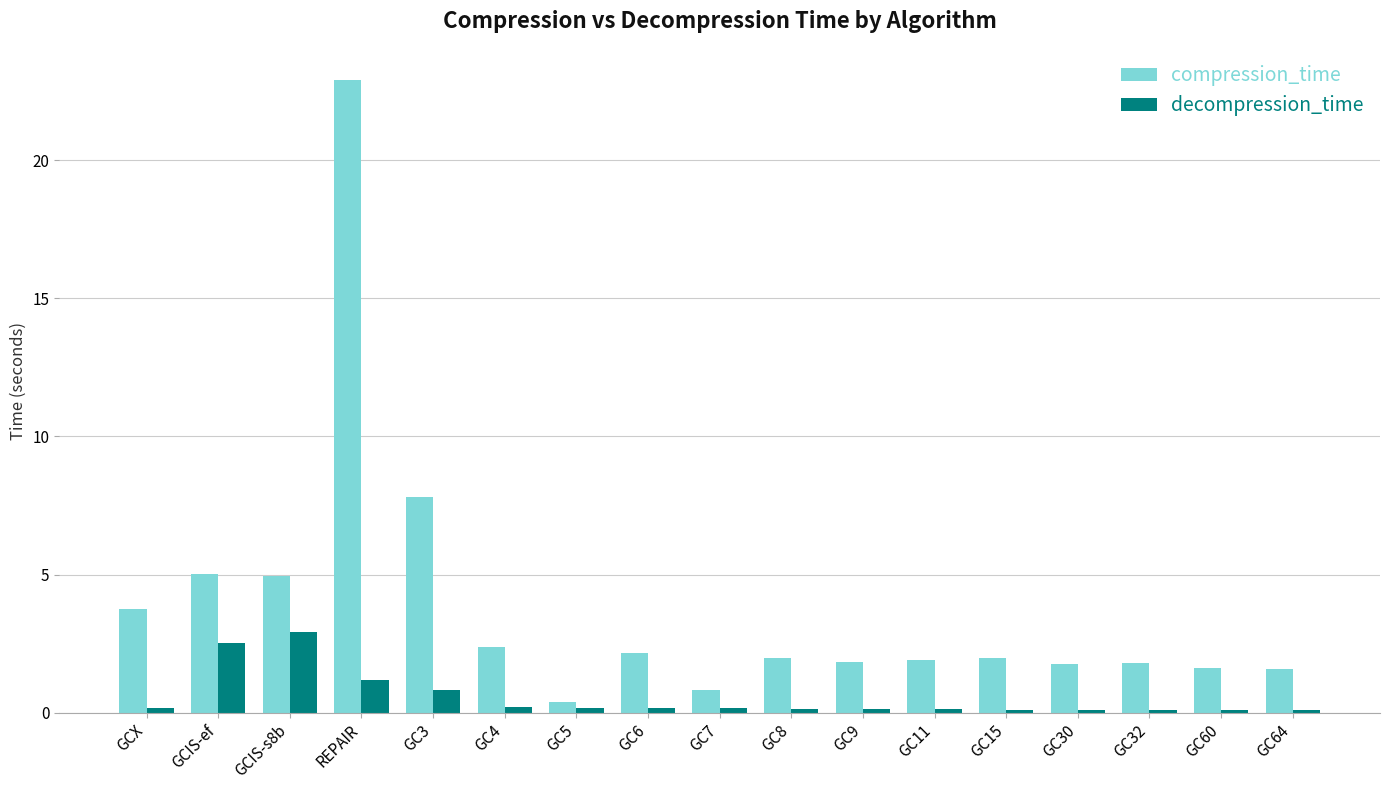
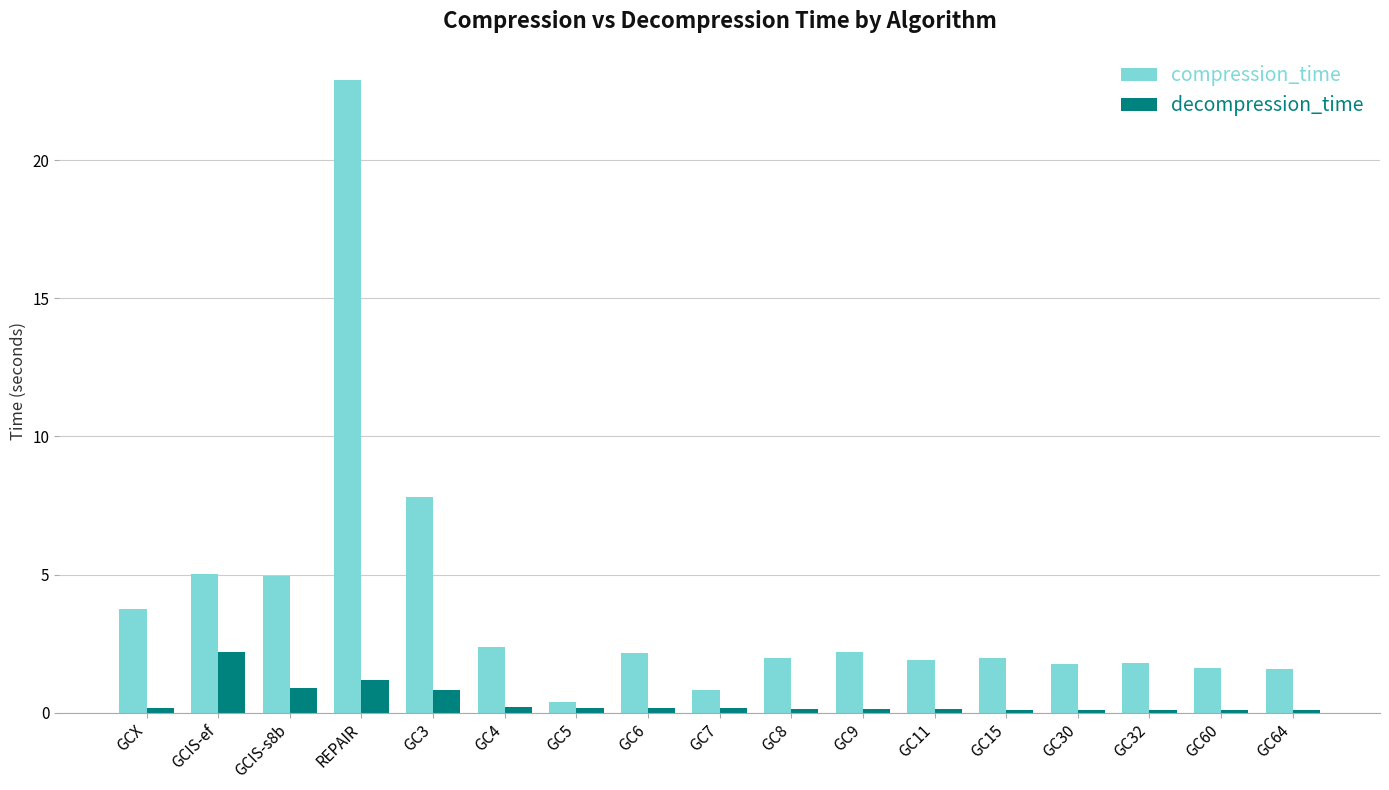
  {
    "compression_time": {
      "GCX": 3.7,
      "GCIS-ef": 5.0,
      "GCIS-s8b": 5.0,
      "REPAIR": 22.9,
      "GC3": 7.8,
      "GC4": 2.4,
      "GC5": 0.4,
      "GC6": 2.1,
      "GC7": 0.8,
      "GC8": 2.0,
-     "GC9": 1.9,
+     "GC9": 2.2,
      "GC11": 1.9,
      "GC15": 2.0,
      "GC30": 1.8,
      "GC32": 1.8,
      "GC60": 1.6,
      "GC64": 1.6
    },
    "decompression_time": {
      "GCX": 0.2,
-     "GCIS-ef": 2.5,
-     "GCIS-s8b": 2.9,
+     "GCIS-ef": 2.2,
+     "GCIS-s8b": 0.9,
      "REPAIR": 1.2,
      "GC3": 0.8,
      "GC4": 0.2,
      "GC5": 0.2,
      "GC6": 0.2,
      "GC7": 0.2,
      "GC8": 0.1,
      "GC9": 0.1,
      "GC11": 0.1,
      "GC15": 0.1,
      "GC64": 0.1
    }
  }
